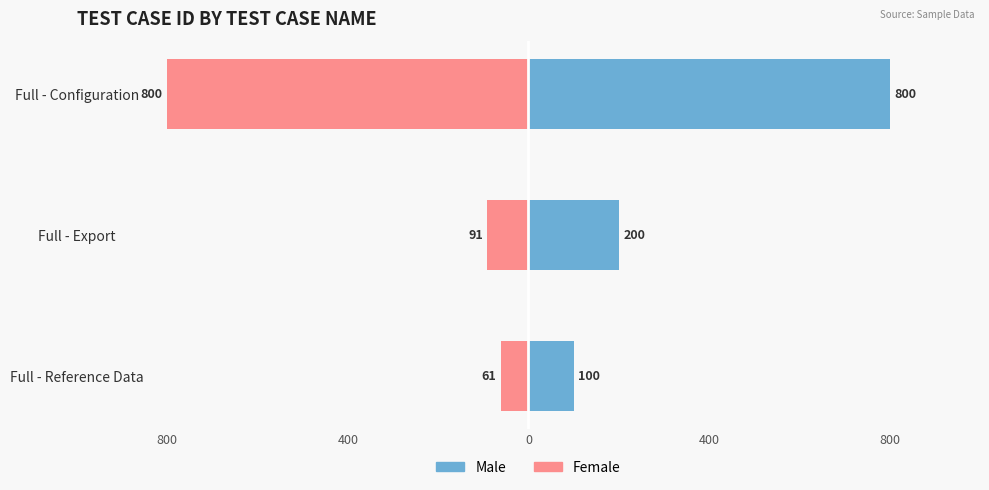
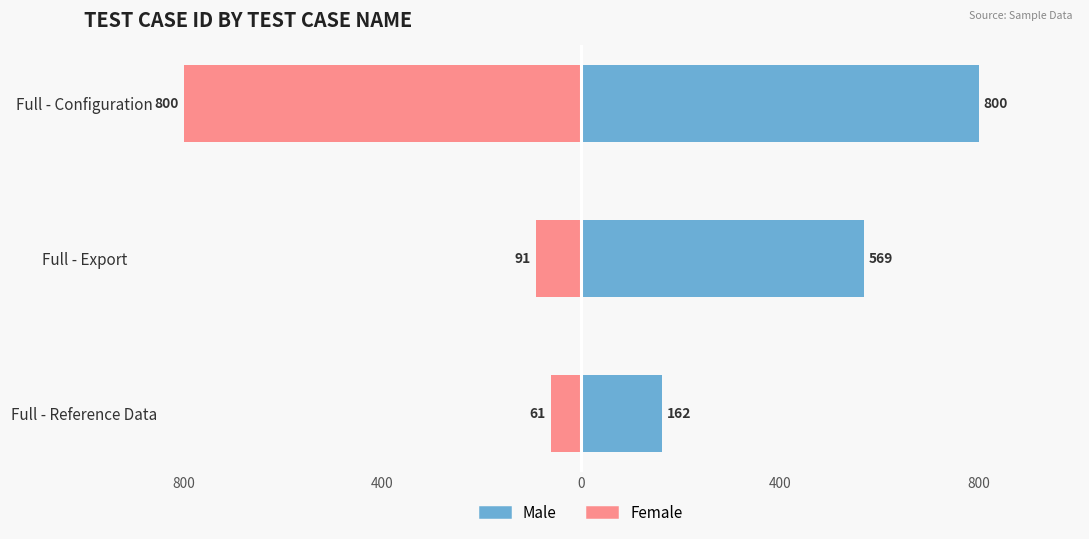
  {
    "Male": {
      "Full - Configuration": 800,
-     "Full - Export": 200,
-     "Full - Reference Data": 100
+     "Full - Export": 569,
+     "Full - Reference Data": 162
    }
  }
